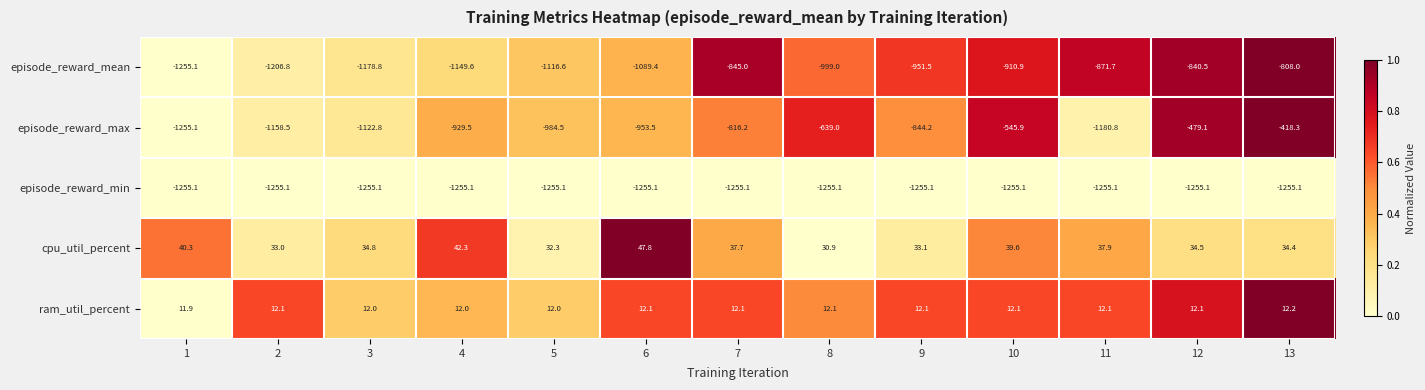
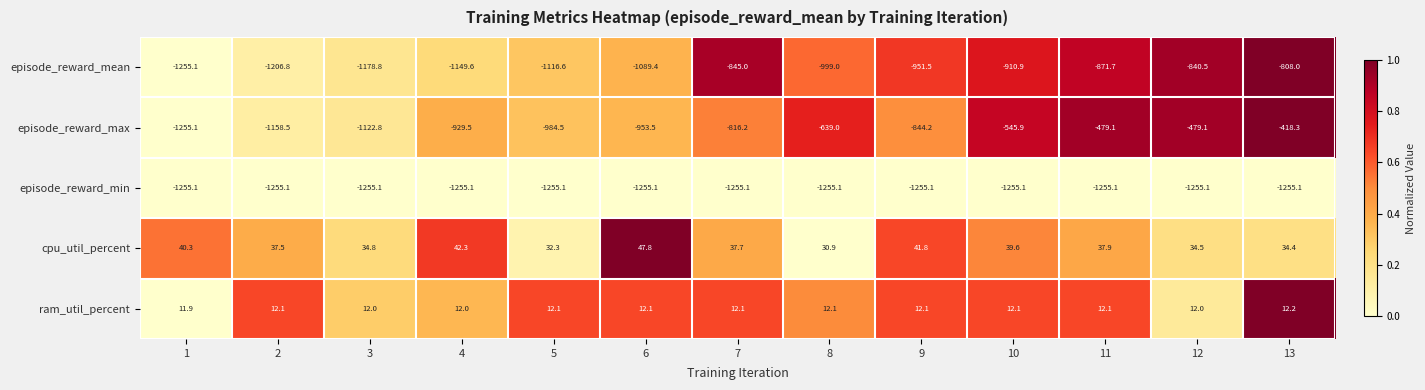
  {
    "episode_reward_mean": {
      "1": -1255.1,
      "2": -1206.8,
      "3": -1178.8,
      "4": -1149.6,
      "5": -1116.6,
      "6": -1089.4,
      "7": -845.0,
      "8": -999.0,
      "9": -951.5,
      "10": -910.9,
      "11": -871.7,
      "12": -840.5,
      "13": -808.0
    },
    "episode_reward_max": {
      "1": -1255.1,
      "2": -1158.5,
      "3": -1122.8,
      "4": -929.5,
      "5": -984.5,
      "6": -953.5,
      "7": -816.2,
      "8": -639.0,
      "9": -844.2,
      "10": -545.9,
-     "11": -1180.8,
+     "11": -479.1,
      "12": -479.1,
      "13": -418.3
    },
    "episode_reward_min": {
      "1": -1255.1,
      "2": -1255.1,
      "3": -1255.1,
      "4": -1255.1,
      "5": -1255.1,
      "6": -1255.1,
      "7": -1255.1,
      "8": -1255.1,
      "9": -1255.1,
      "10": -1255.1,
      "11": -1255.1,
      "12": -1255.1,
      "13": -1255.1
    },
    "cpu_util_percent": {
      "1": 40.3,
-     "2": 33.0,
+     "2": 37.5,
      "3": 34.8,
      "4": 42.3,
      "5": 32.3,
      "6": 47.8,
      "7": 37.7,
      "8": 30.9,
-     "9": 33.1,
+     "9": 41.8,
      "10": 39.6,
      "11": 37.9,
      "12": 34.5,
      "13": 34.4
    },
    "ram_util_percent": {
      "1": 11.9,
      "2": 12.1,
      "3": 12.0,
      "4": 12.0,
-     "5": 12.0,
+     "5": 12.1,
      "6": 12.1,
      "7": 12.1,
      "8": 12.1,
      "9": 12.1,
      "10": 12.1,
      "11": 12.1,
-     "12": 12.1,
+     "12": 12.0,
      "13": 12.2
    }
  }
